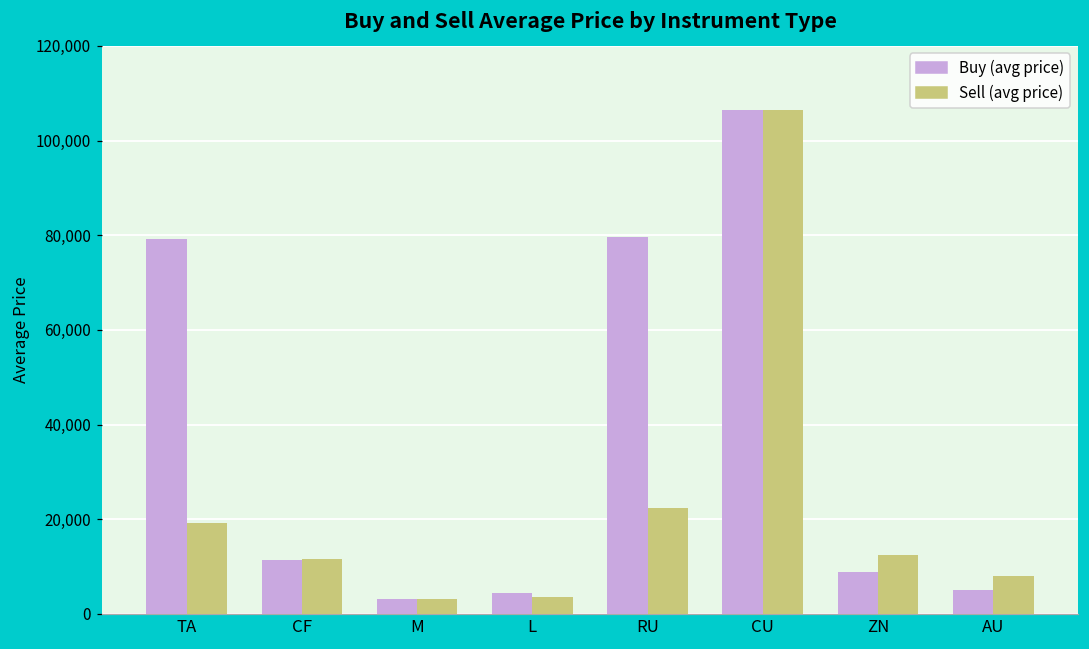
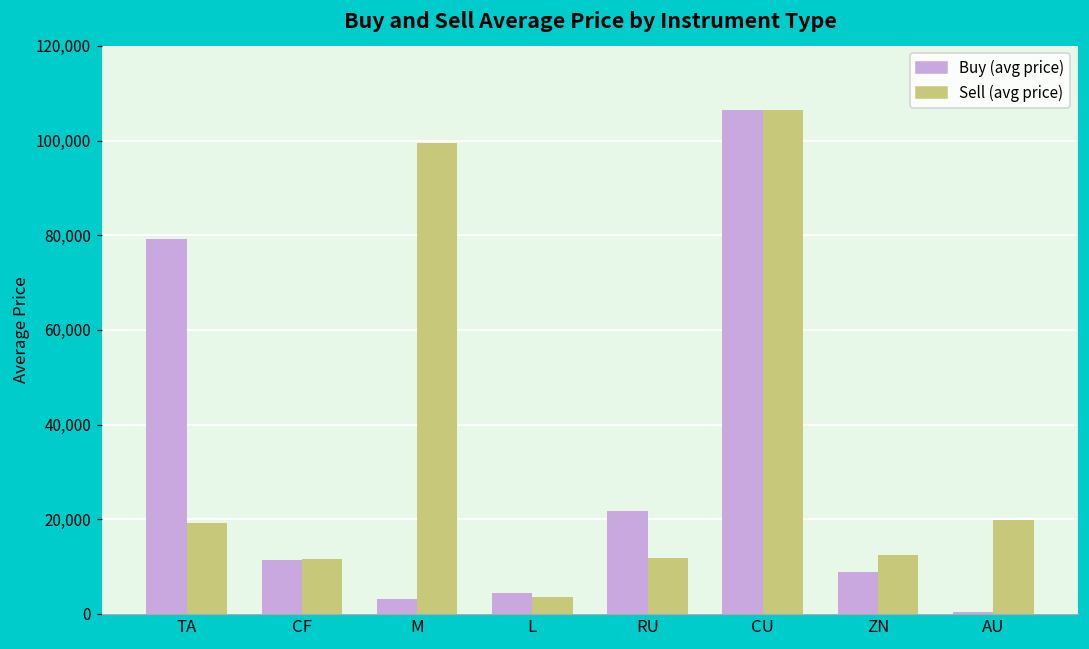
  {
    "Buy (avg price)": {
      "TA": "79,000",
      "CF": "11,000",
      "M": "3,000",
      "L": "4,000",
-     "RU": "80,000",
+     "RU": "22,000",
      "CU": "106,000",
      "ZN": "9,000",
-     "AU": "5,000"
+     "AU": "0"
    },
    "Sell (avg price)": {
      "TA": "19,000",
      "CF": "12,000",
-     "M": "3,000",
+     "M": "99,000",
      "L": "4,000",
-     "RU": "22,000",
+     "RU": "12,000",
      "CU": "106,000",
      "ZN": "12,000",
-     "AU": "8,000"
+     "AU": "20,000"
    }
  }
